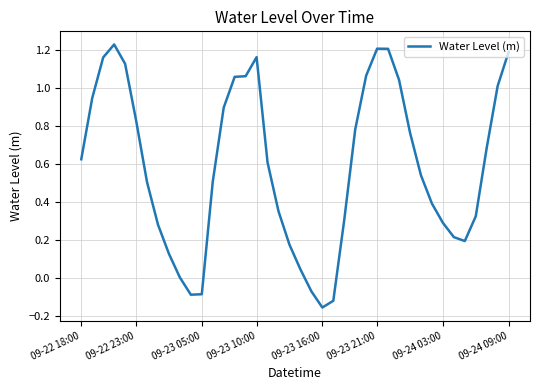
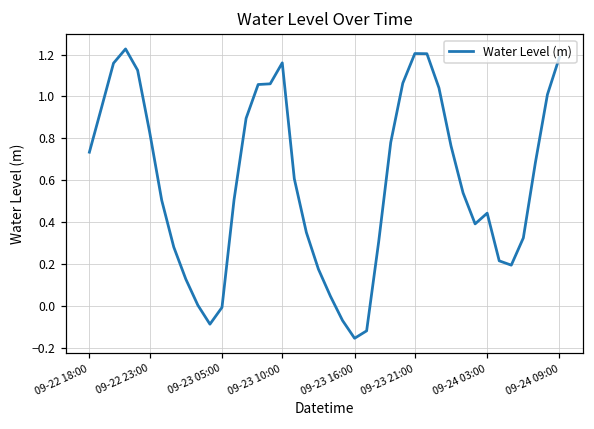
  {
-   "09-22 18:00": 0.62,
+   "09-22 18:00": 0.73,
    "09-22 23:00": 0.83,
-   "09-23 05:00": -0.09,
+   "09-23 05:00": -0.01,
    "09-23 10:00": 1.16,
    "09-23 16:00": -0.16,
    "09-23 21:00": 1.21,
-   "09-24 03:00": 0.29
+   "09-24 03:00": 0.44
  }
